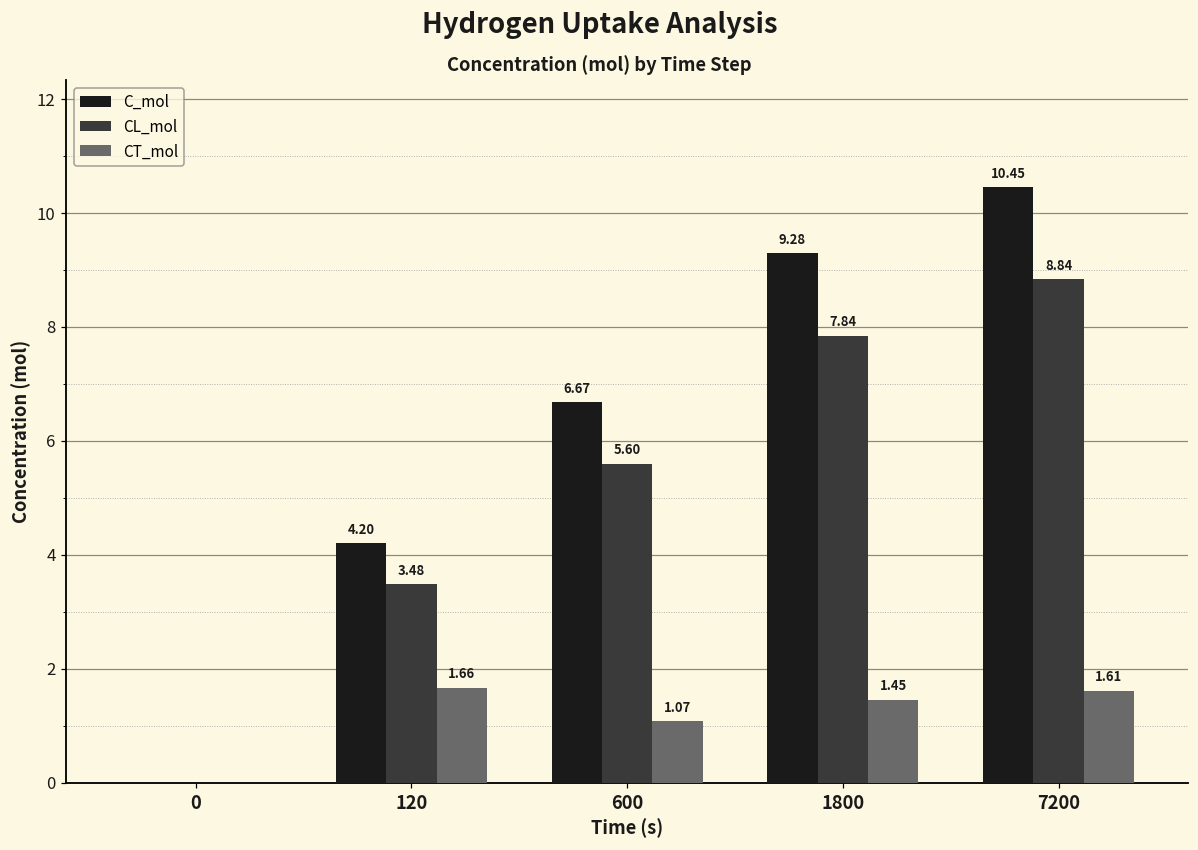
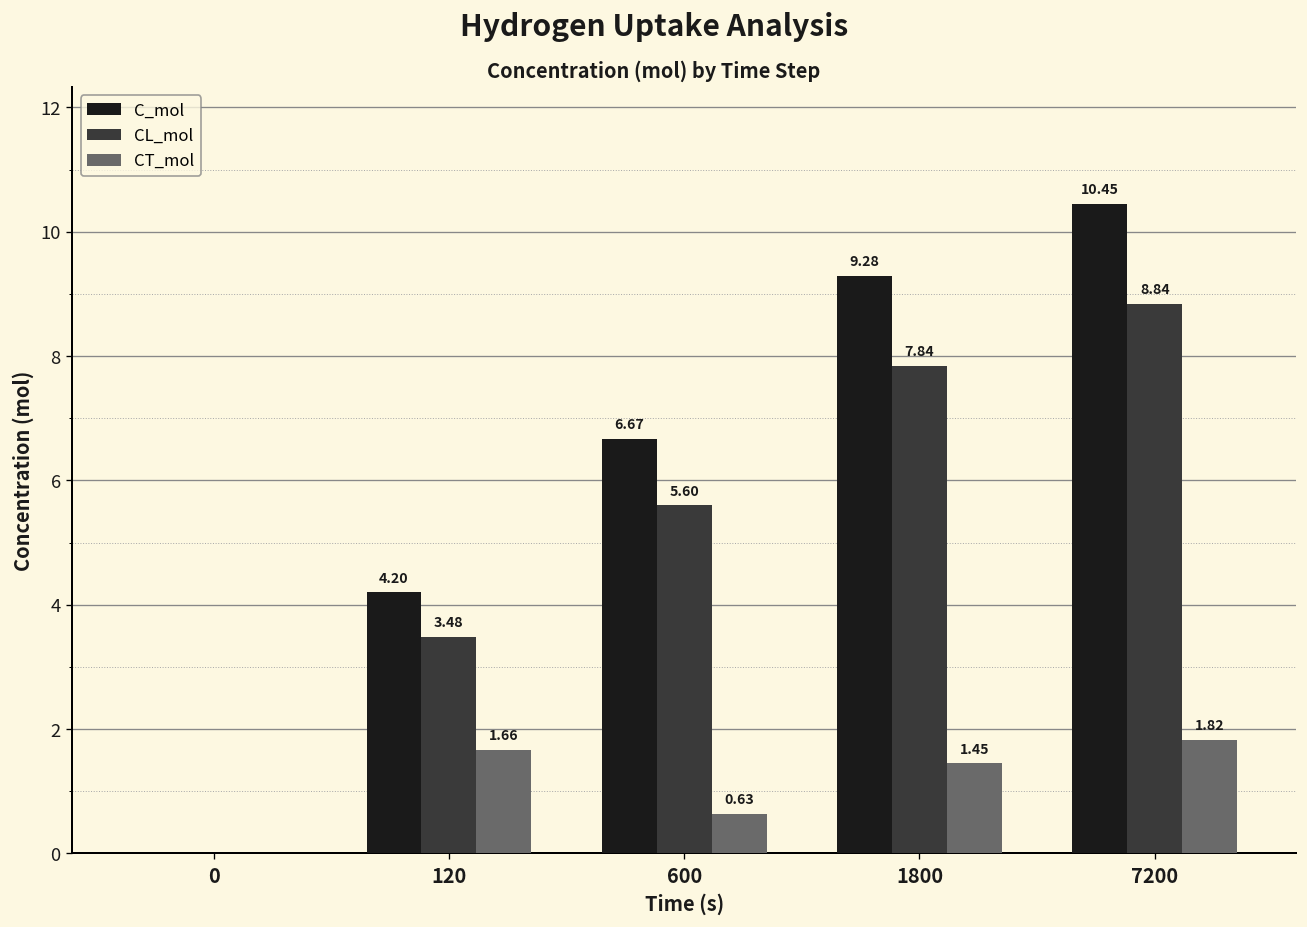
  {
    "CT_mol": {
      "120": 1.66,
-     "600": 1.07,
+     "600": 0.63,
      "1800": 1.45,
-     "7200": 1.61
+     "7200": 1.82
    }
  }
